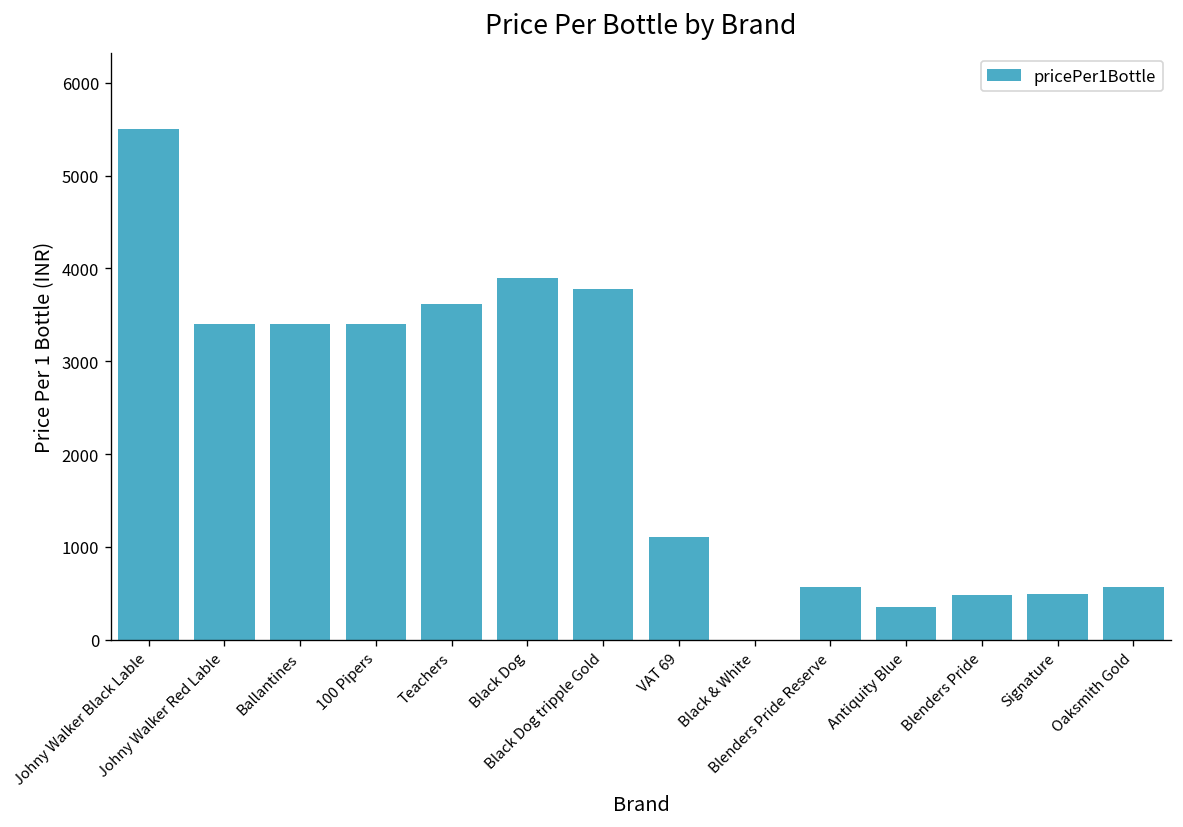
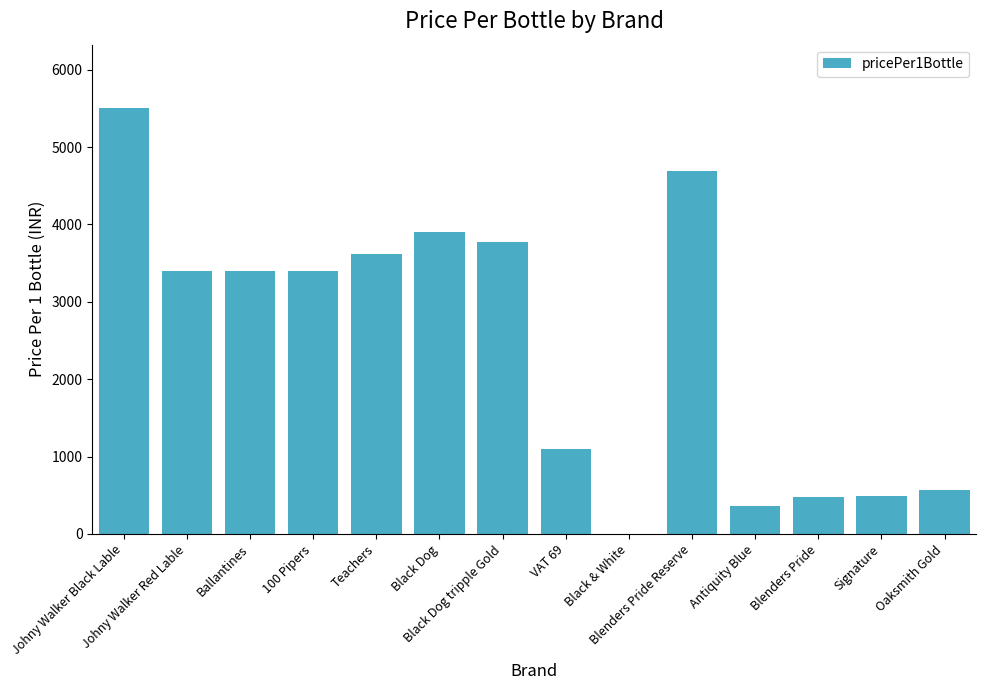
  {
    "Johny Walker Black Lable": 5500,
    "Johny Walker Red Lable": 3400,
    "Ballantines": 3400,
    "100 Pipers": 3400,
    "Teachers": 3600,
    "Black Dog": 3900,
    "Black Dog tripple Gold": 3800,
    "VAT 69": 1100,
    "Black & White": 0,
-   "Blenders Pride Reserve": 600,
+   "Blenders Pride Reserve": 4700,
    "Antiquity Blue": 400,
    "Blenders Pride": 500,
    "Signature": 500,
    "Oaksmith Gold": 600
  }
